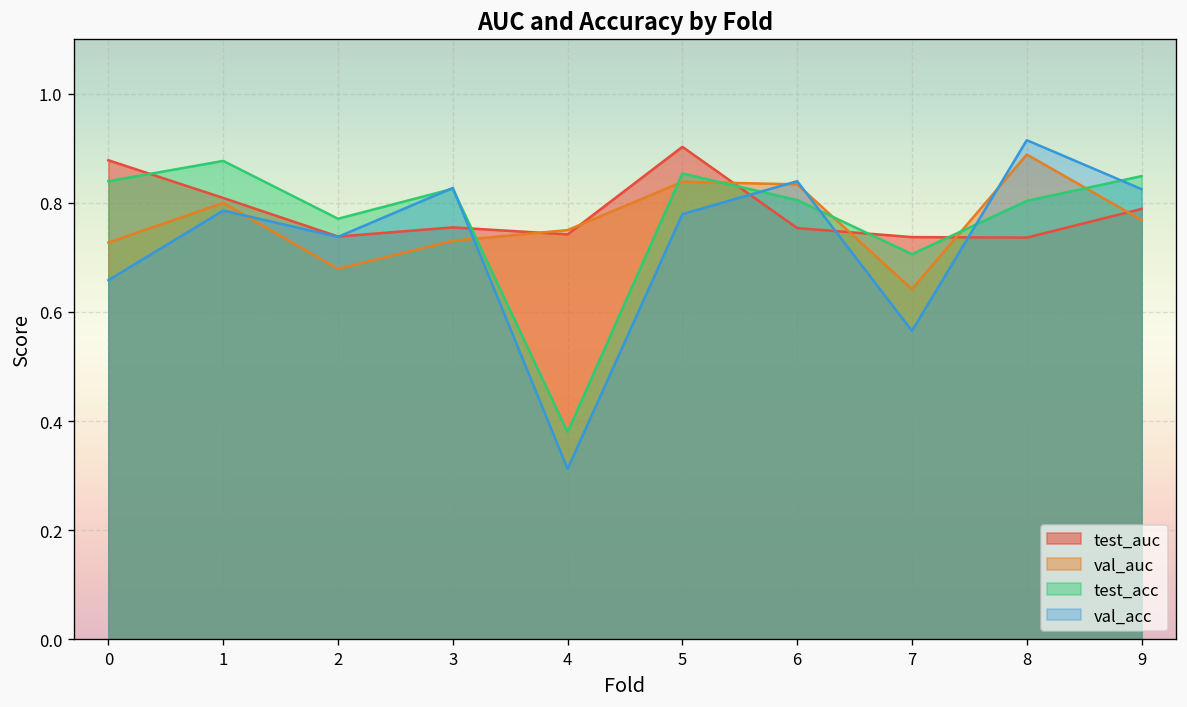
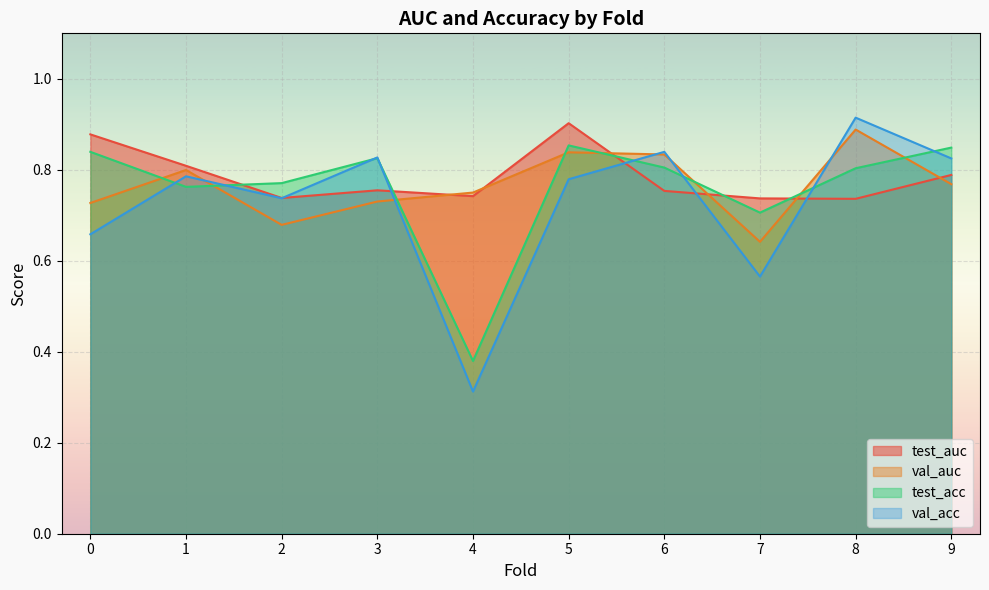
  {
    "test_acc": {
      "0": 0.84,
-     "1": 0.88,
+     "1": 0.76,
      "2": 0.77,
      "4": 0.38,
      "5": 0.85,
      "6": 0.80,
      "7": 0.71,
      "8": 0.80,
      "9": 0.85
    },
    "val_acc": {
      "0": 0.66,
      "1": 0.79,
      "4": 0.31,
      "5": 0.78,
      "6": 0.84,
      "7": 0.57,
      "8": 0.91,
      "9": 0.83
    }
  }
